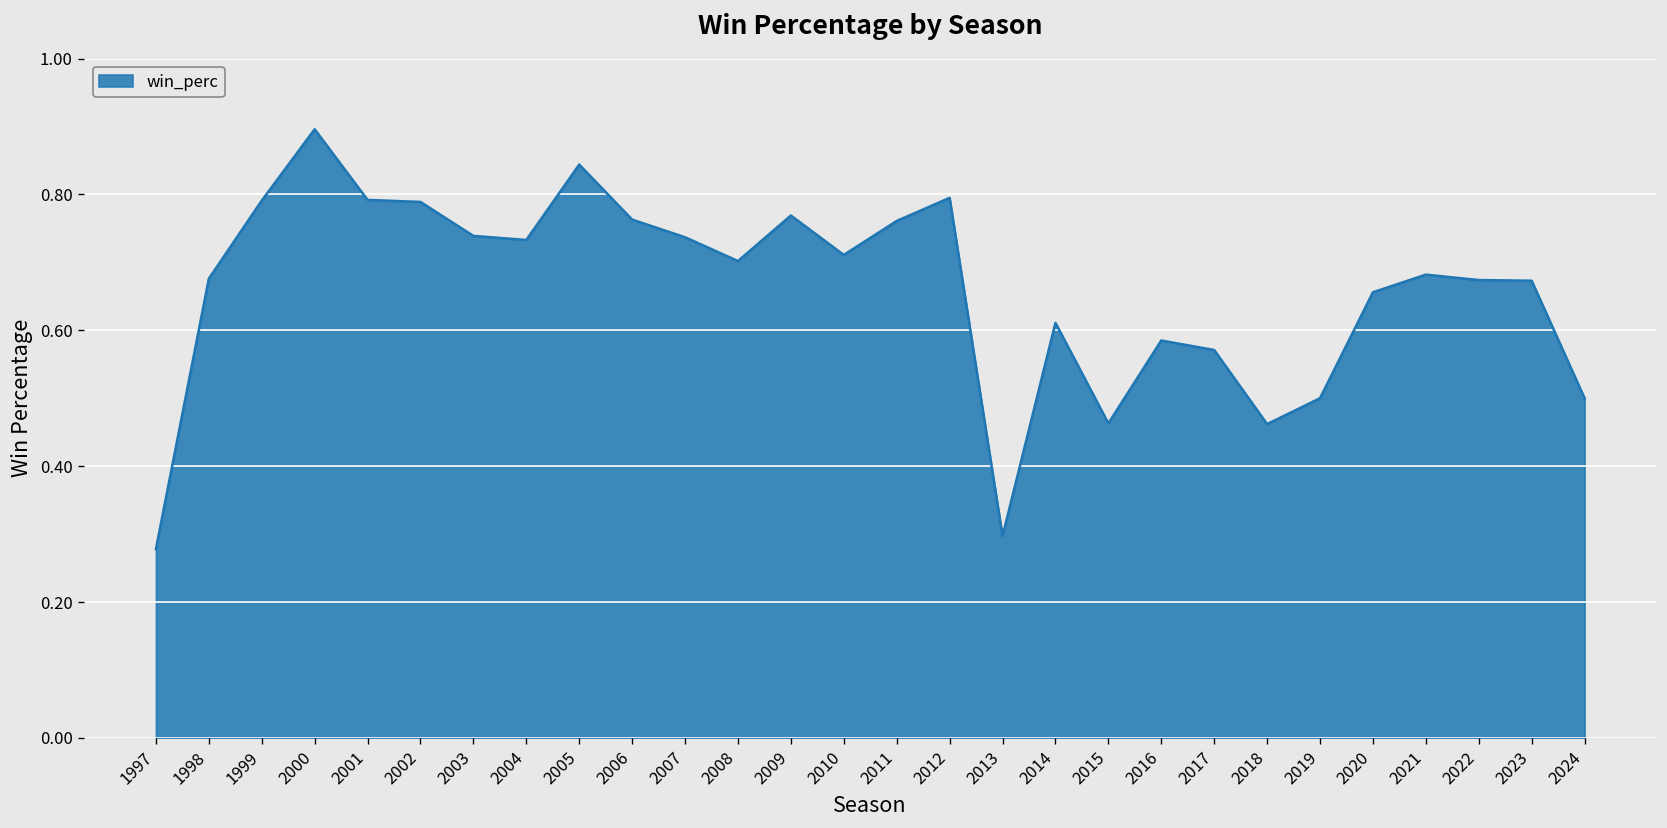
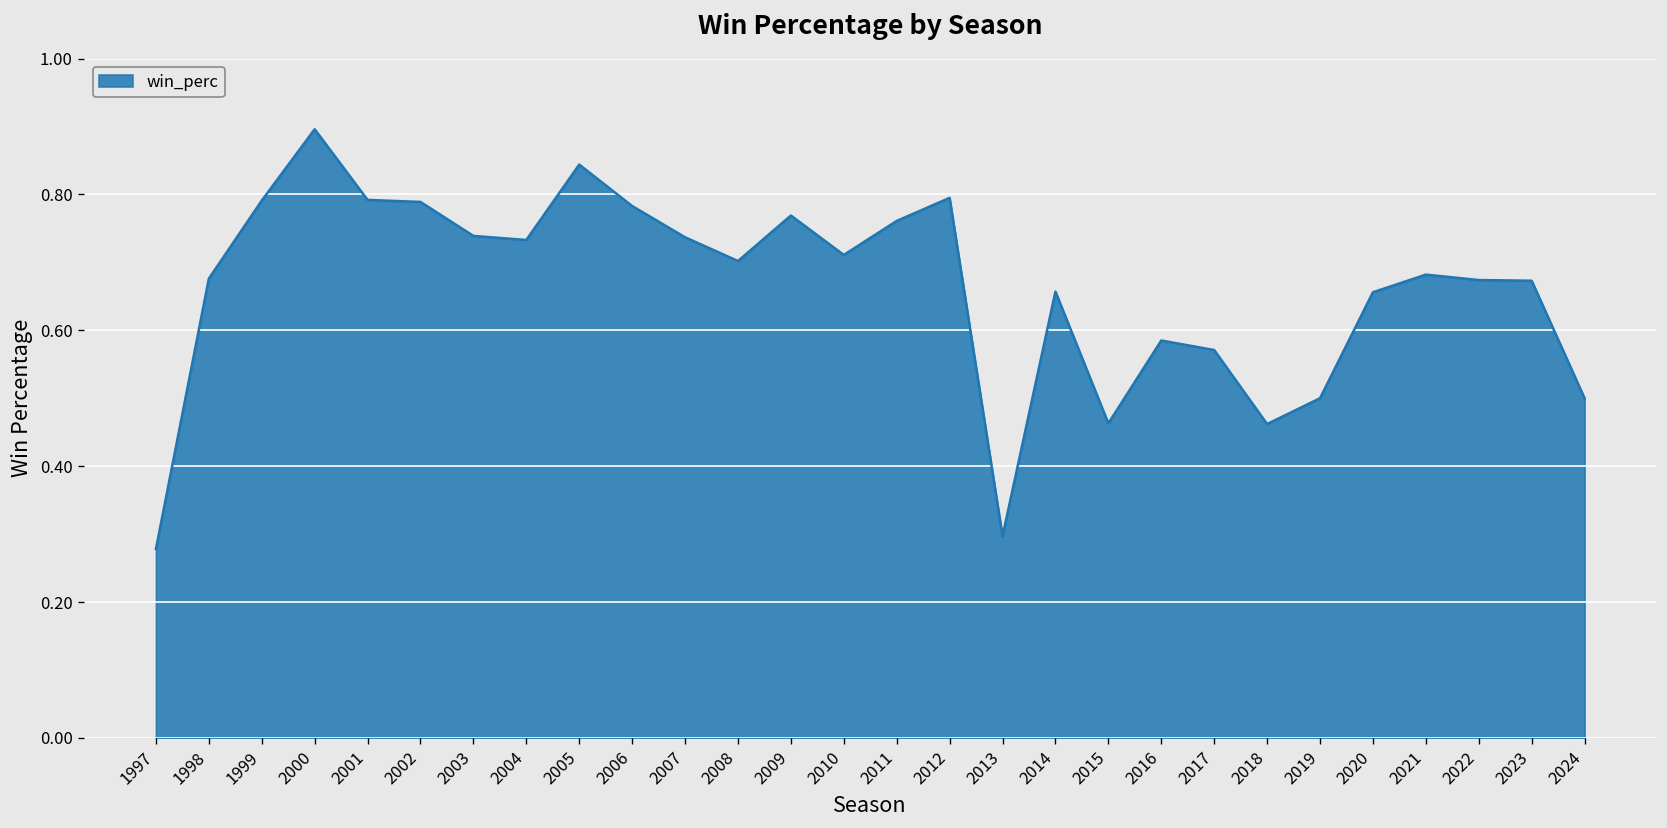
  {
    "1997": 0.28,
    "1998": 0.68,
    "1999": 0.79,
    "2000": 0.90,
    "2001": 0.79,
    "2002": 0.79,
    "2003": 0.74,
    "2004": 0.73,
    "2005": 0.84,
-   "2006": 0.76,
+   "2006": 0.78,
    "2007": 0.74,
    "2008": 0.70,
    "2009": 0.77,
    "2010": 0.71,
    "2011": 0.76,
    "2012": 0.80,
    "2013": 0.30,
-   "2014": 0.61,
+   "2014": 0.66,
    "2015": 0.46,
    "2016": 0.59,
    "2017": 0.57,
    "2018": 0.46,
    "2019": 0.50,
    "2020": 0.66,
    "2021": 0.68,
    "2022": 0.67,
    "2023": 0.67,
    "2024": 0.50
  }
